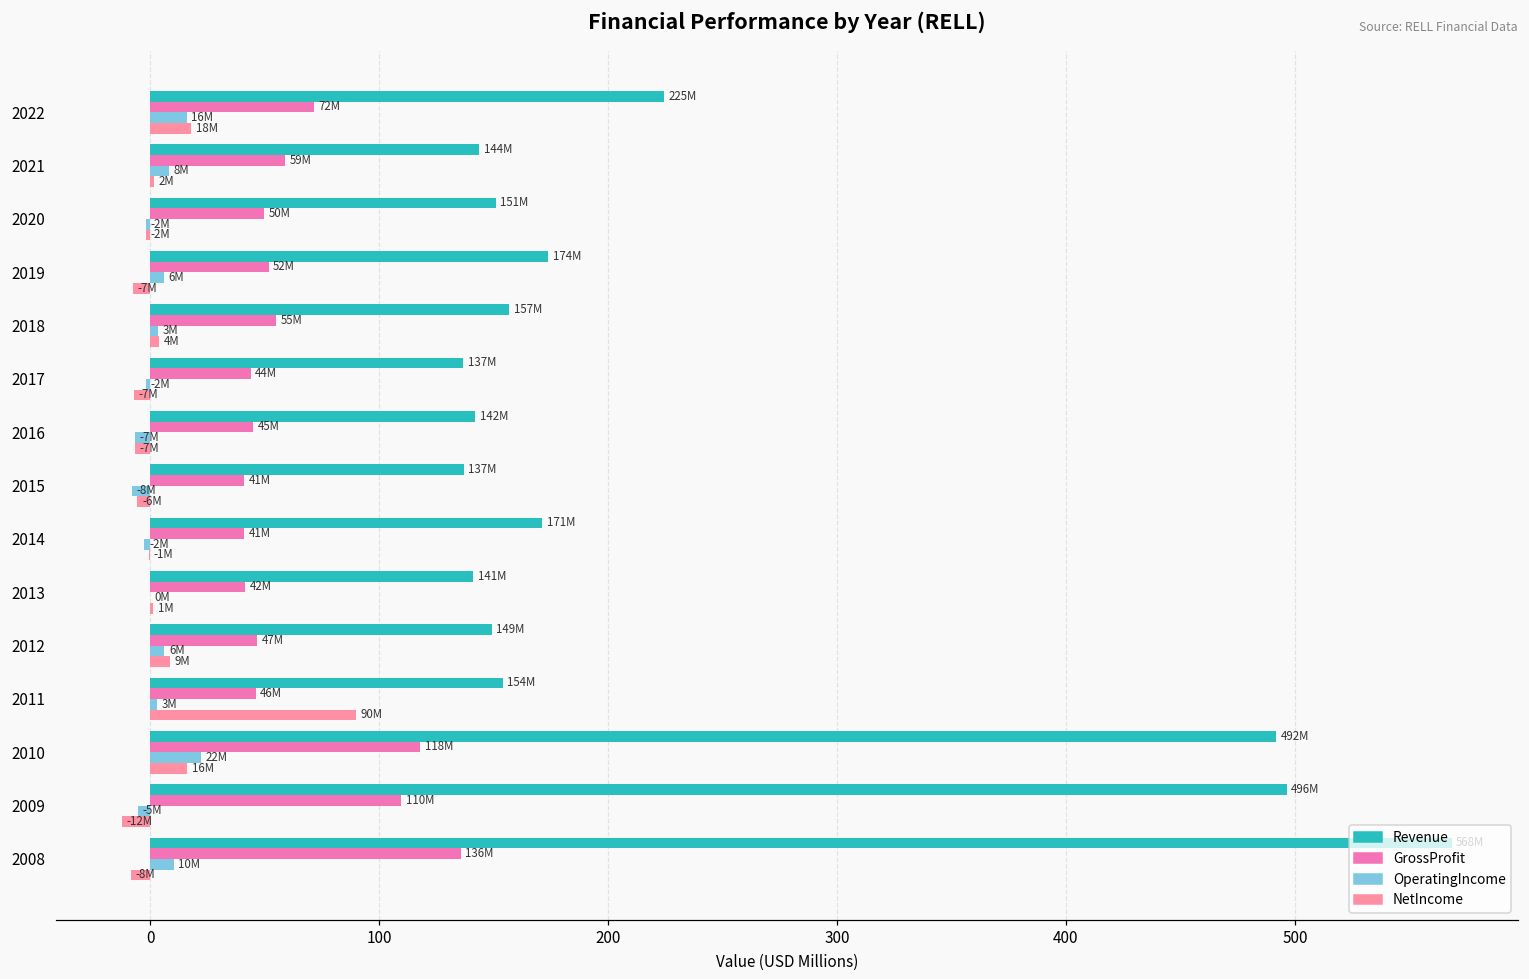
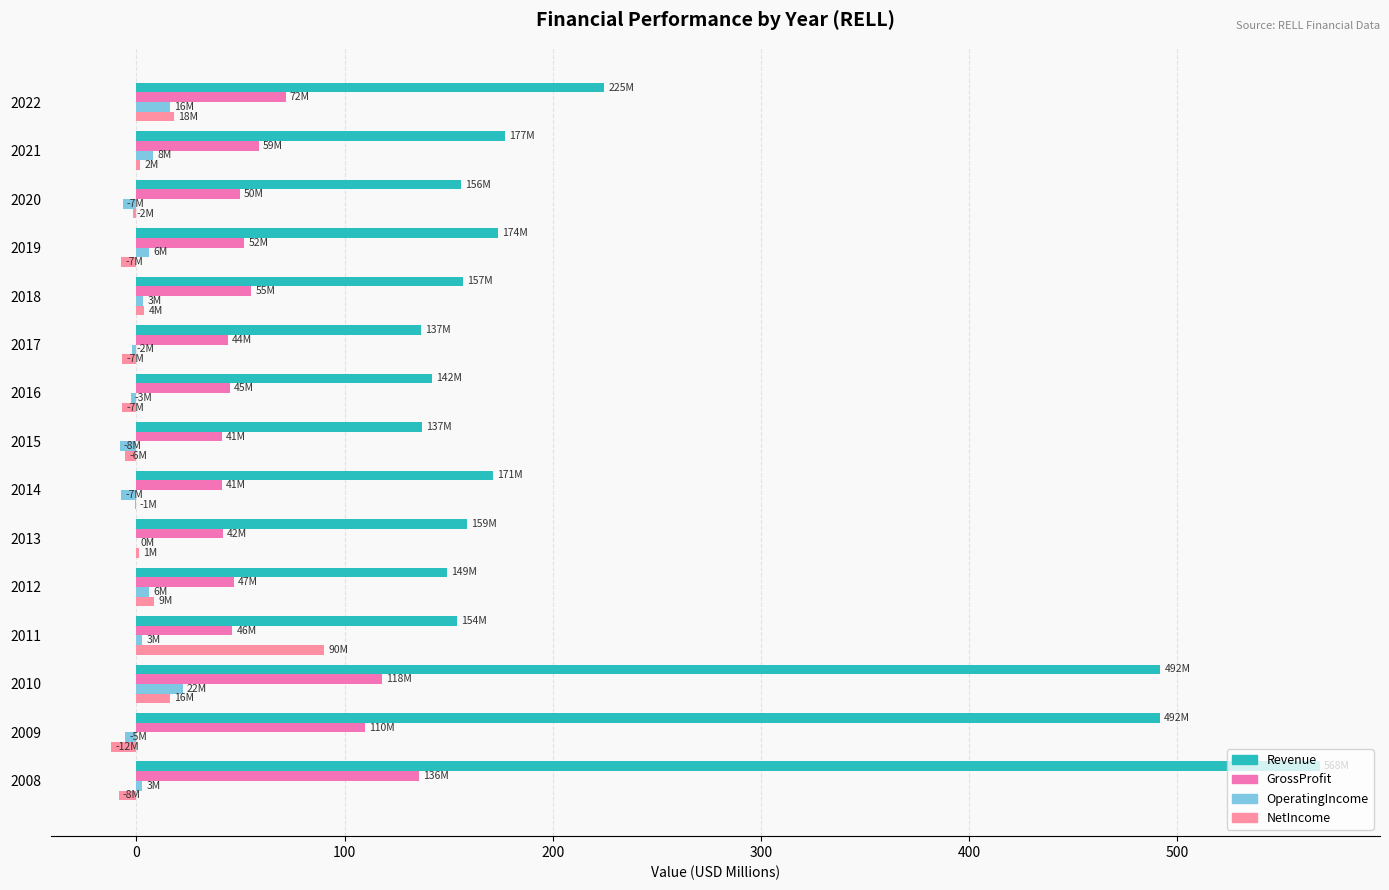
  {
    "Revenue": {
      "2022": "225M",
-     "2021": "144M",
-     "2020": "151M",
+     "2021": "177M",
+     "2020": "156M",
      "2019": "174M",
      "2018": "157M",
      "2017": "137M",
      "2016": "142M",
      "2015": "137M",
      "2014": "171M",
-     "2013": "141M",
+     "2013": "159M",
      "2012": "149M",
      "2011": "154M",
      "2010": "492M",
-     "2009": "496M"
+     "2009": "492M"
    },
    "OperatingIncome": {
      "2022": "16M",
      "2021": "8M",
-     "2020": "-2M",
+     "2020": "-7M",
      "2019": "6M",
      "2018": "3M",
      "2017": "-2M",
-     "2016": "-7M",
+     "2016": "-3M",
      "2015": "-8M",
-     "2014": "-2M",
+     "2014": "-7M",
      "2013": "0M",
      "2012": "6M",
      "2011": "3M",
      "2010": "22M",
      "2009": "-5M",
-     "2008": "10M"
+     "2008": "3M"
    }
  }
